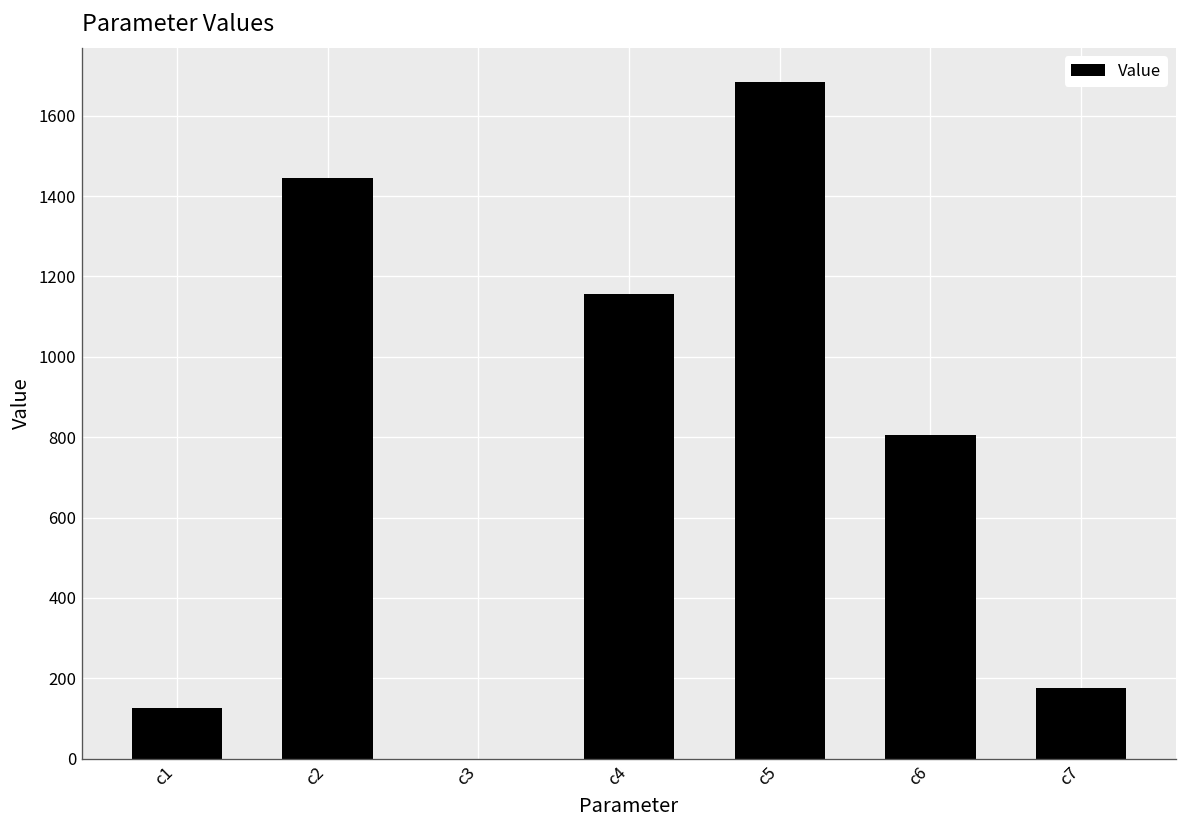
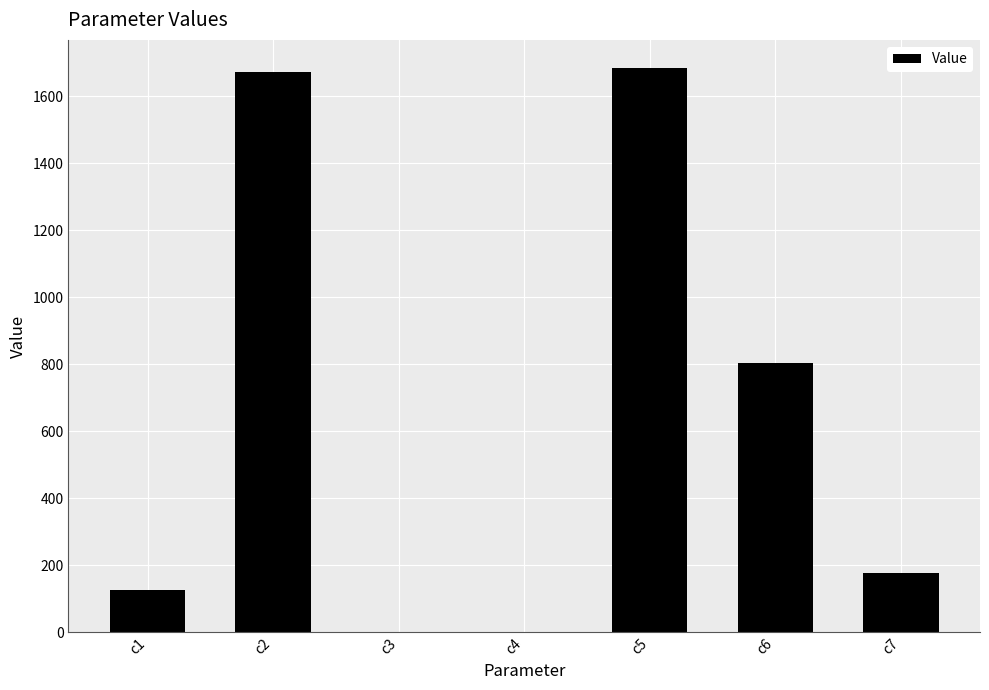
  {
    "c1": 130,
-   "c2": 1440,
-   "c4": 1160,
+   "c2": 1670,
+   "c4": 0,
    "c5": 1680,
    "c6": 800,
    "c7": 180
  }
